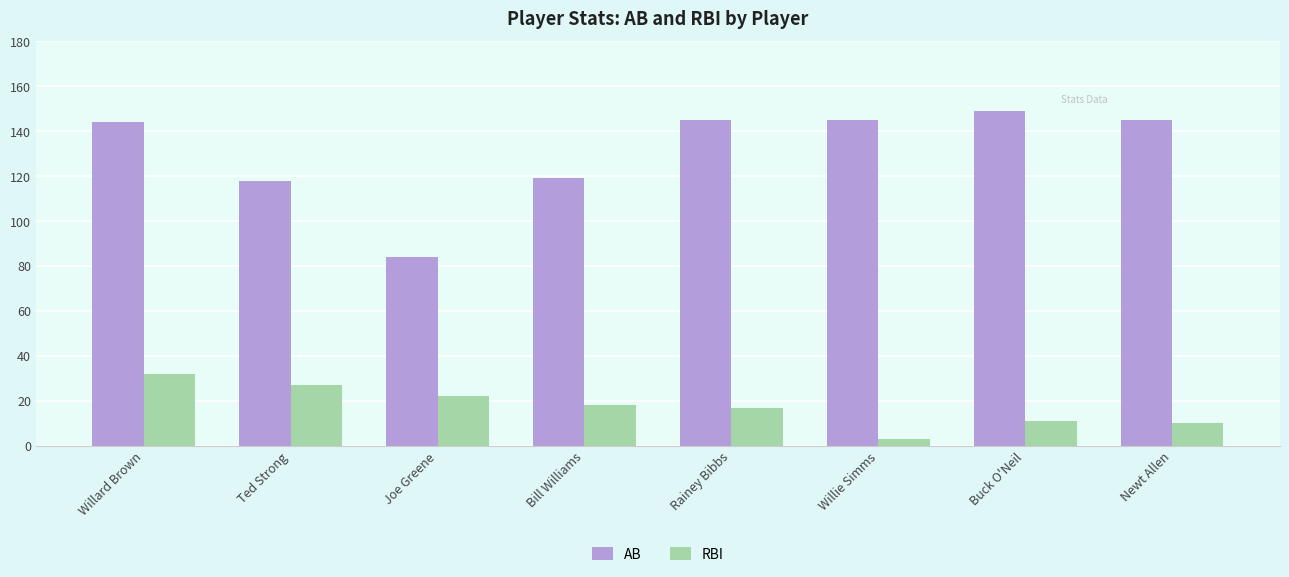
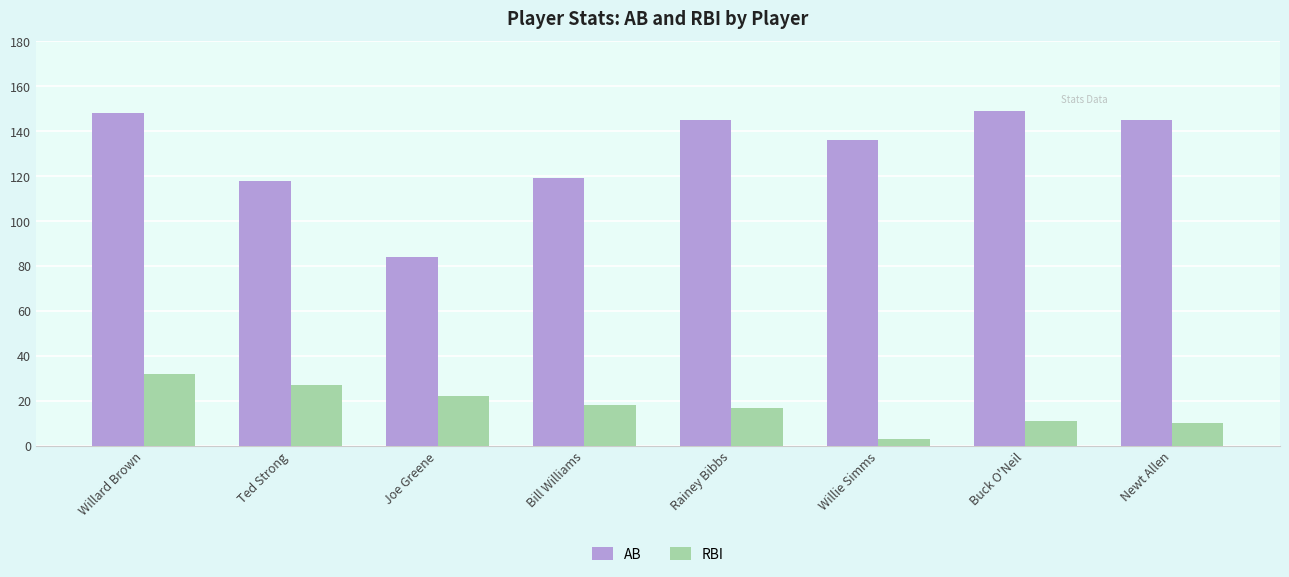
  {
    "AB": {
-     "Willard Brown": 144,
+     "Willard Brown": 148,
      "Ted Strong": 118,
      "Joe Greene": 84,
      "Bill Williams": 119,
      "Rainey Bibbs": 145,
-     "Willie Simms": 145,
+     "Willie Simms": 136,
      "Buck O'Neil": 149,
      "Newt Allen": 145
    },
    "RBI": {
      "Willard Brown": 32,
      "Ted Strong": 27,
      "Joe Greene": 22,
      "Bill Williams": 18,
      "Rainey Bibbs": 17,
      "Willie Simms": 3,
      "Buck O'Neil": 11,
      "Newt Allen": 10
    }
  }
